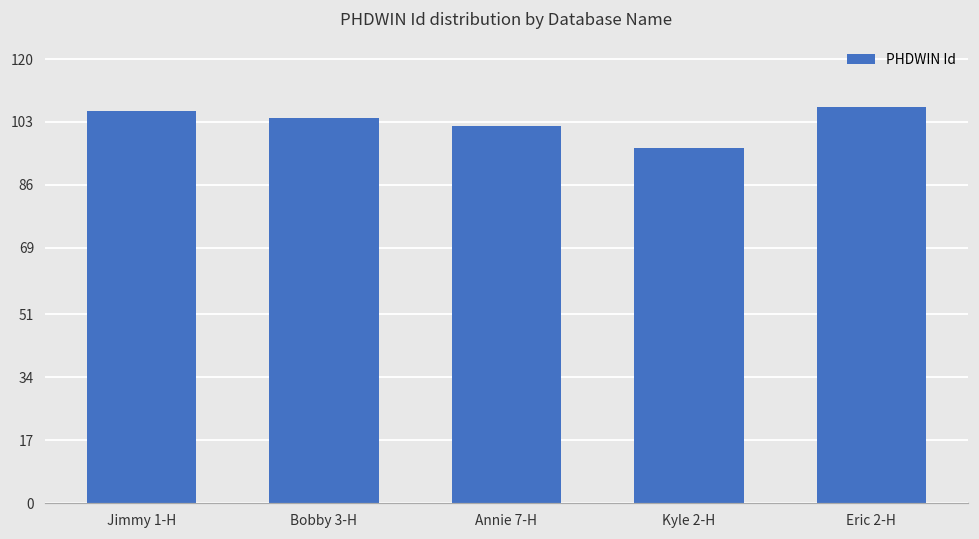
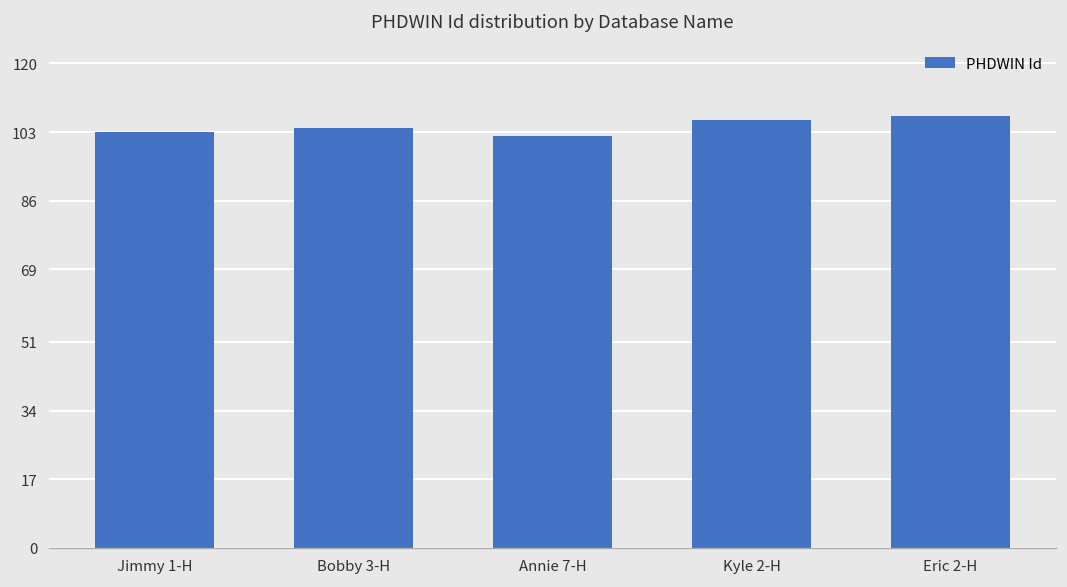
  {
-   "Jimmy 1-H": 106,
+   "Jimmy 1-H": 103,
    "Bobby 3-H": 104,
    "Annie 7-H": 102,
-   "Kyle 2-H": 96,
+   "Kyle 2-H": 106,
    "Eric 2-H": 107
  }
